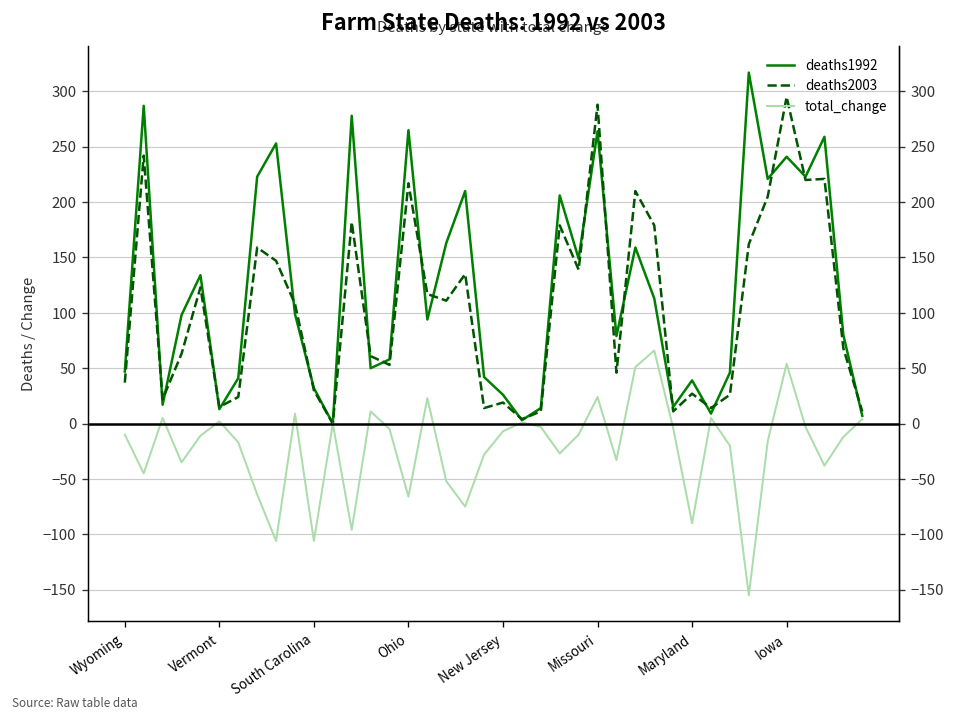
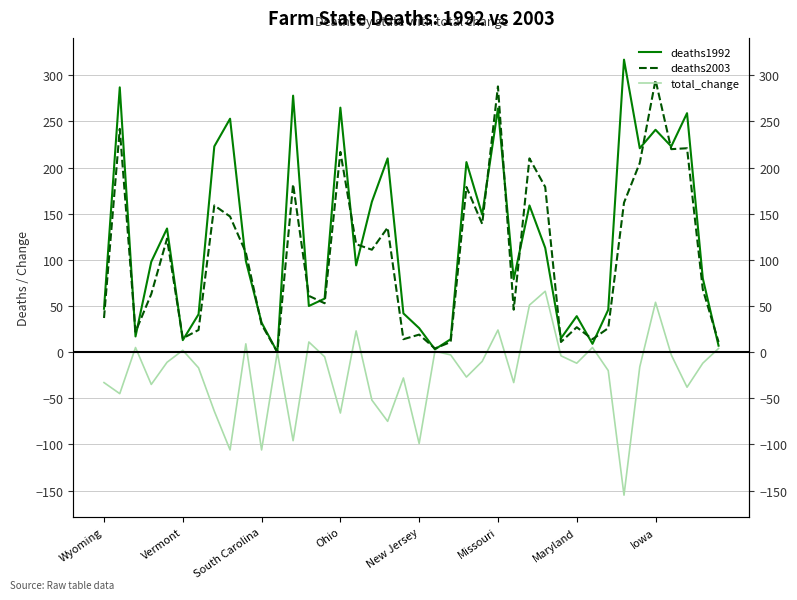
  {
    "total_change": {
-     "Wyoming": -10,
+     "Wyoming": -30,
      "Vermont": 0,
      "South Carolina": -110,
      "Ohio": -70,
-     "New Jersey": -10,
+     "New Jersey": -100,
      "Missouri": 20,
-     "Maryland": -90,
+     "Maryland": -10,
      "Iowa": 50
    }
  }
